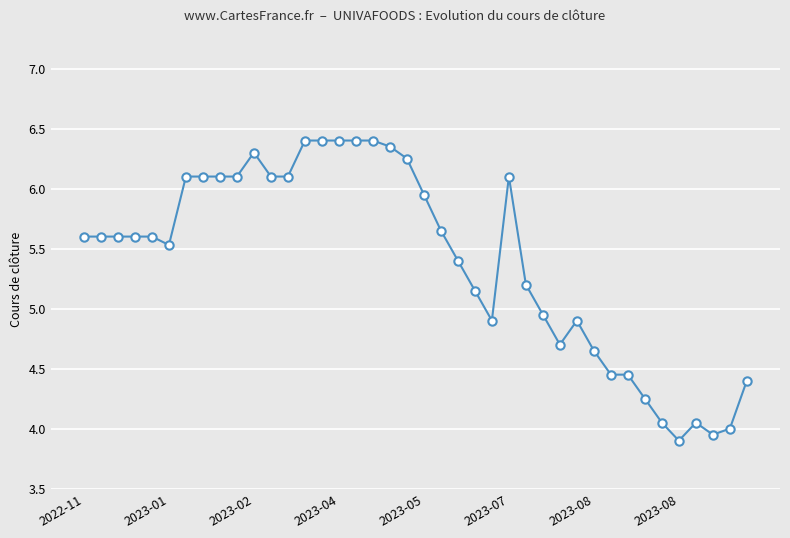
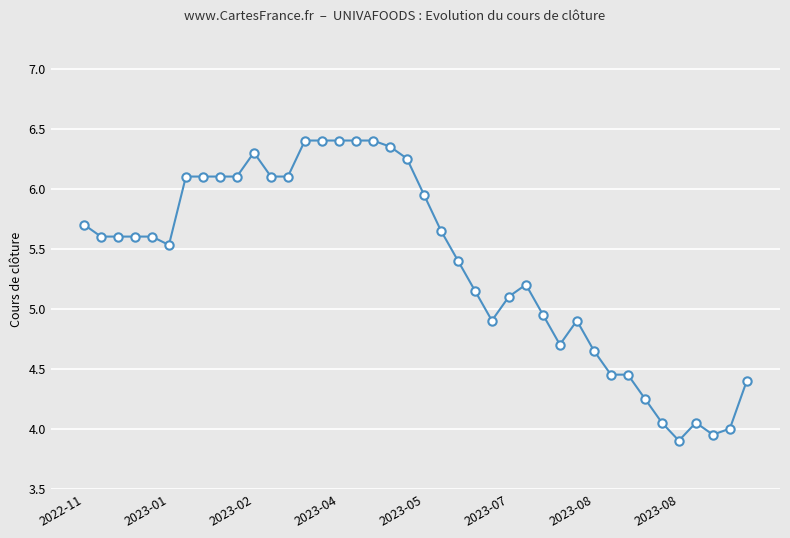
  {
-   "2022-11": 5.6,
+   "2022-11": 5.7,
    "2023-01": 5.53,
    "2023-02": 6.3,
    "2023-04": 6.4,
    "2023-05": 5.95,
-   "2023-07": 6.1
+   "2023-07": 5.1
  }
